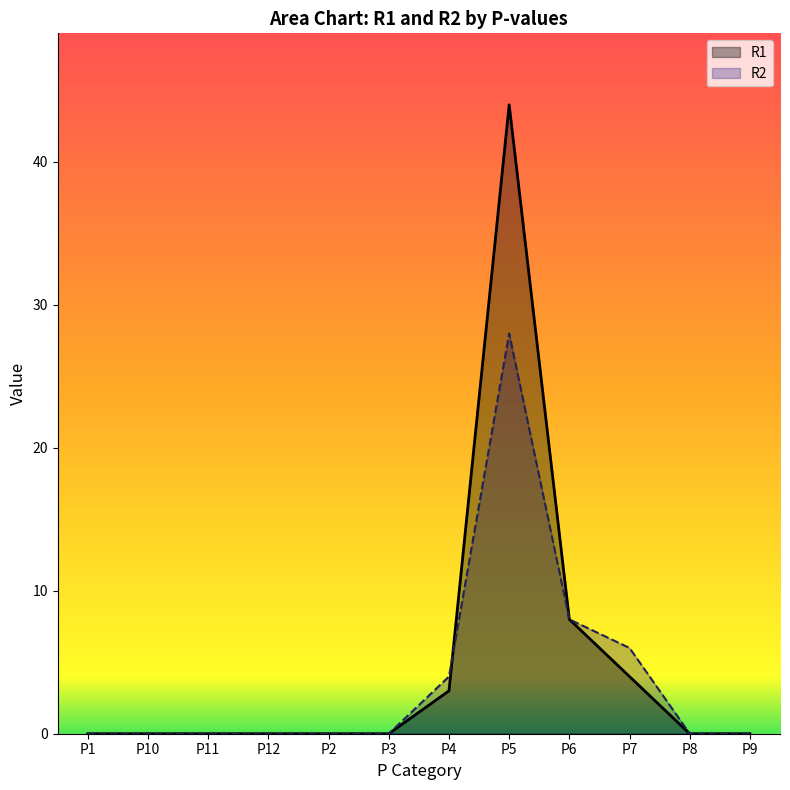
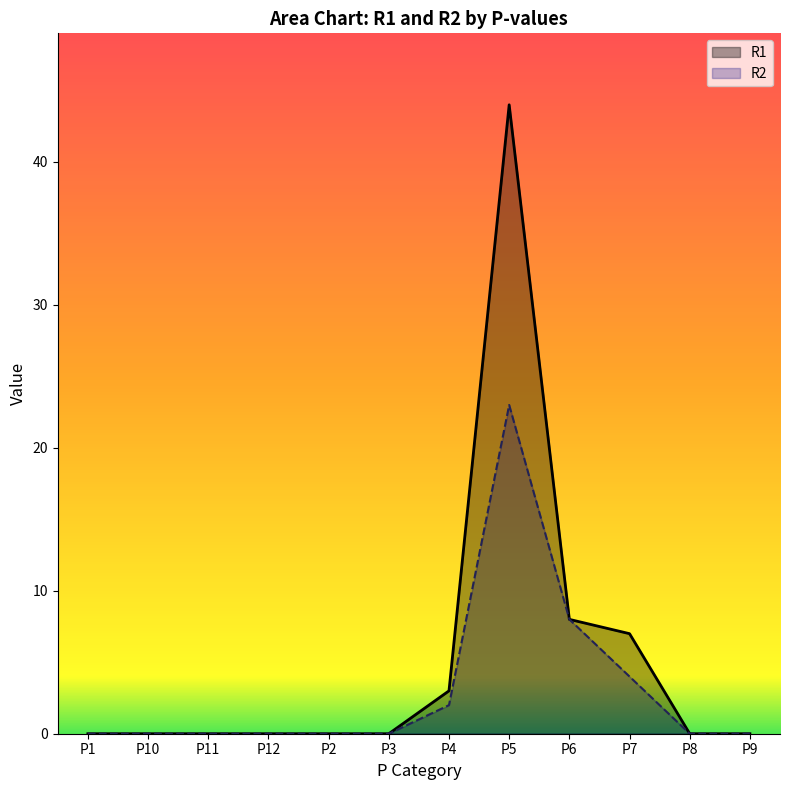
  {
    "R1": {
      "P4": 3,
      "P5": 44,
-     "P7": 4
+     "P7": 7
    },
    "R2": {
-     "P4": 4,
-     "P5": 28,
-     "P7": 6
+     "P4": 2,
+     "P5": 23,
+     "P7": 4
    }
  }
